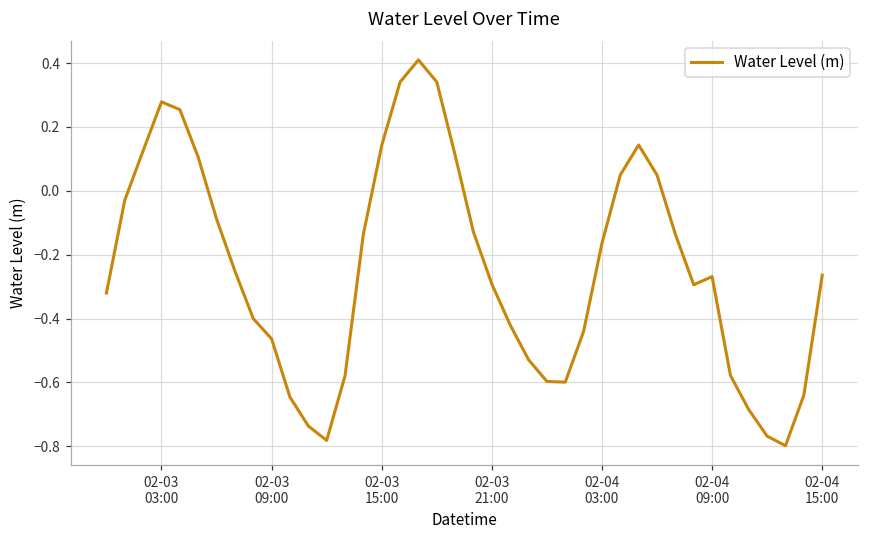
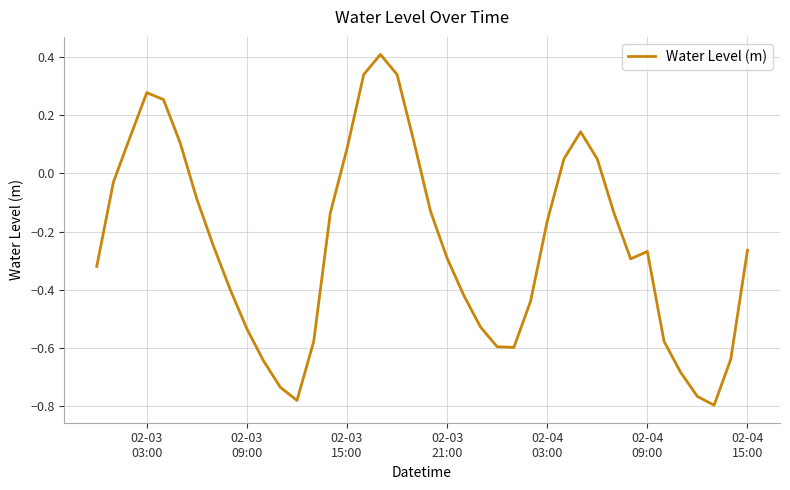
  {
    "02-03 03:00": 0.28,
-   "02-03 09:00": -0.46,
-   "02-03 15:00": 0.14,
+   "02-03 09:00": -0.54,
+   "02-03 15:00": 0.09,
    "02-03 21:00": -0.29,
    "02-04 03:00": -0.16,
    "02-04 09:00": -0.27,
    "02-04 15:00": -0.26
  }
